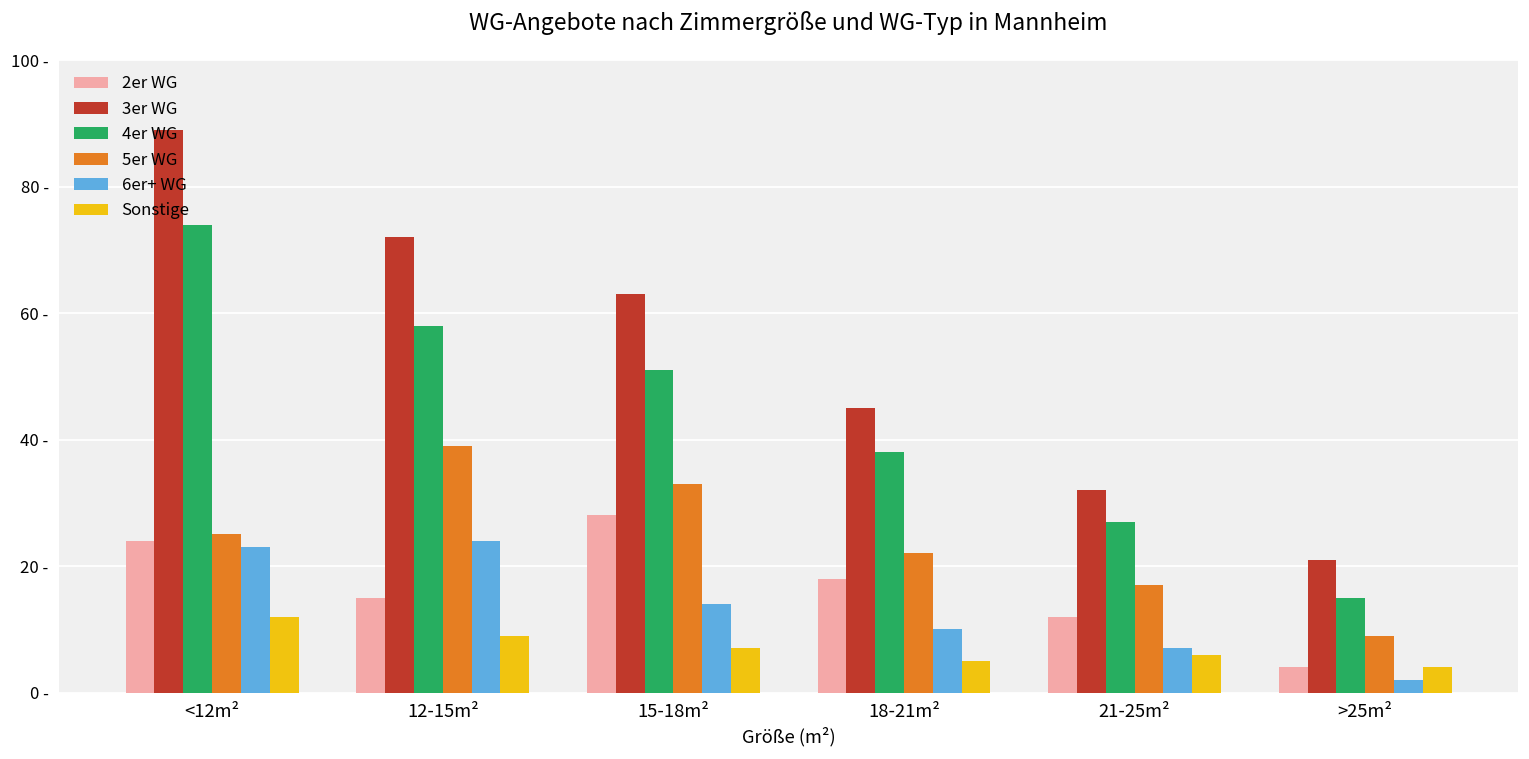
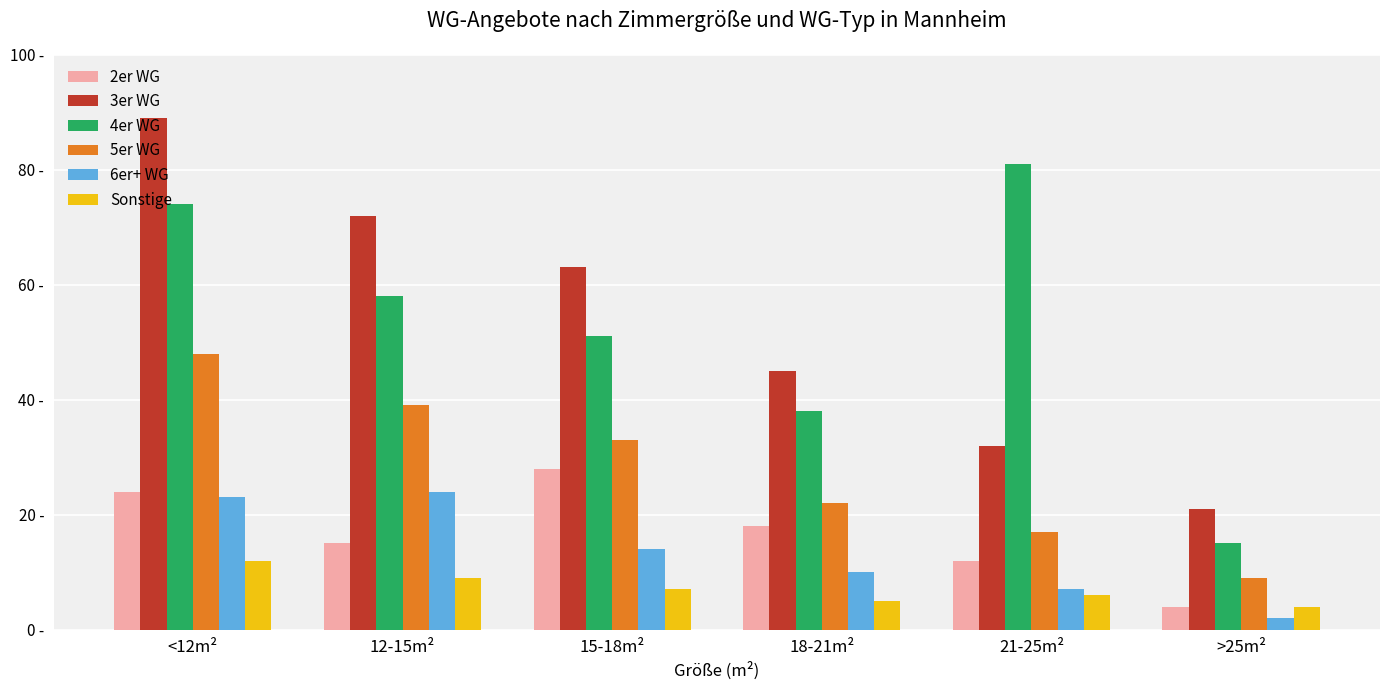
  {
    "2er WG": {
      "<12m²": "24 -",
      "12-15m²": "15 -",
      "15-18m²": "28 -",
      "18-21m²": "18 -",
      "21-25m²": "12 -",
      ">25m²": "4 -"
    },
    "3er WG": {
      "<12m²": "89 -",
      "12-15m²": "72 -",
      "15-18m²": "63 -",
      "18-21m²": "45 -",
      "21-25m²": "32 -",
      ">25m²": "21 -"
    },
    "4er WG": {
      "<12m²": "74 -",
      "12-15m²": "58 -",
      "15-18m²": "51 -",
      "18-21m²": "38 -",
-     "21-25m²": "27 -",
+     "21-25m²": "81 -",
      ">25m²": "15 -"
    },
    "5er WG": {
-     "<12m²": "25 -",
+     "<12m²": "48 -",
      "12-15m²": "39 -",
      "15-18m²": "33 -",
      "18-21m²": "22 -",
      "21-25m²": "17 -",
      ">25m²": "9 -"
    },
    "6er+ WG": {
      "<12m²": "23 -",
      "12-15m²": "24 -",
      "15-18m²": "14 -",
      "18-21m²": "10 -",
      "21-25m²": "7 -",
      ">25m²": "2 -"
    },
    "Sonstige": {
      "<12m²": "12 -",
      "12-15m²": "9 -",
      "15-18m²": "7 -",
      "18-21m²": "5 -",
      "21-25m²": "6 -",
      ">25m²": "4 -"
    }
  }
